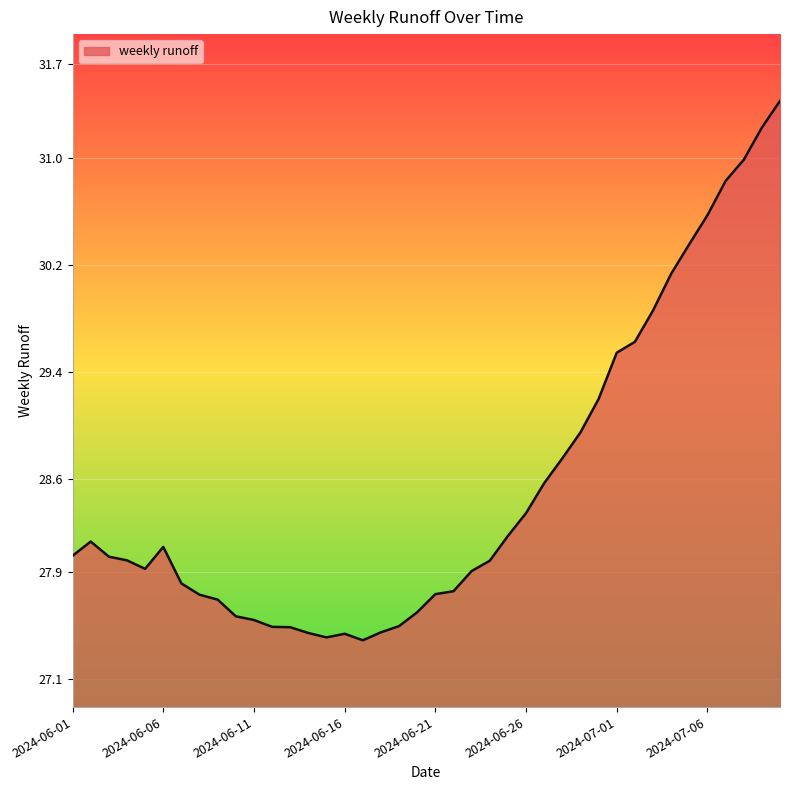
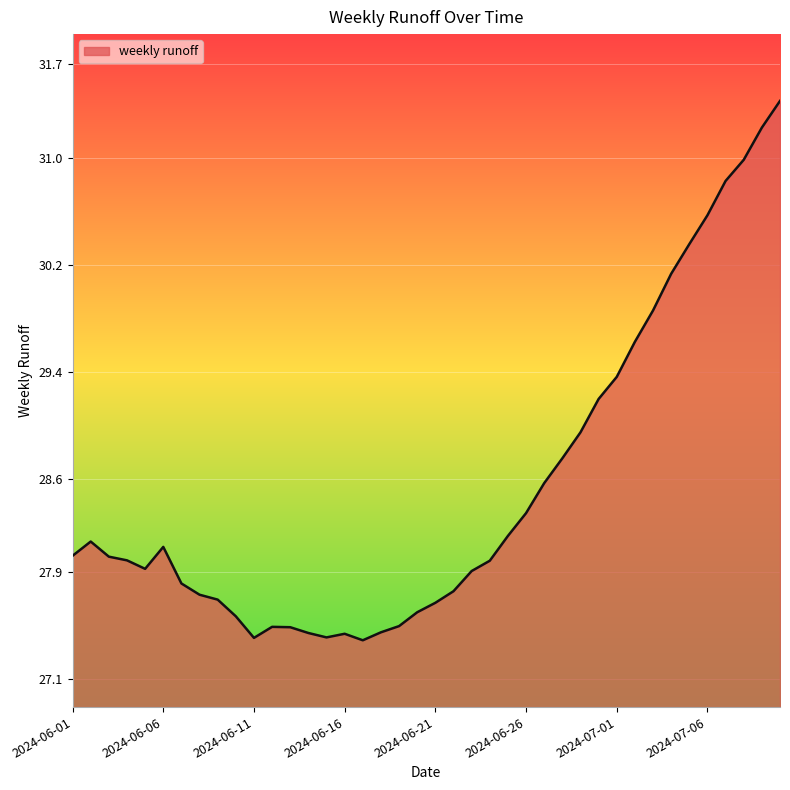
  {
    "2024-06-01": 28.02,
    "2024-06-06": 28.09,
-   "2024-06-11": 27.54,
+   "2024-06-11": 27.41,
    "2024-06-16": 27.44,
-   "2024-06-21": 27.74,
+   "2024-06-21": 27.67,
    "2024-06-26": 28.34,
-   "2024-07-01": 29.54,
+   "2024-07-01": 29.36,
    "2024-07-06": 30.57
  }
